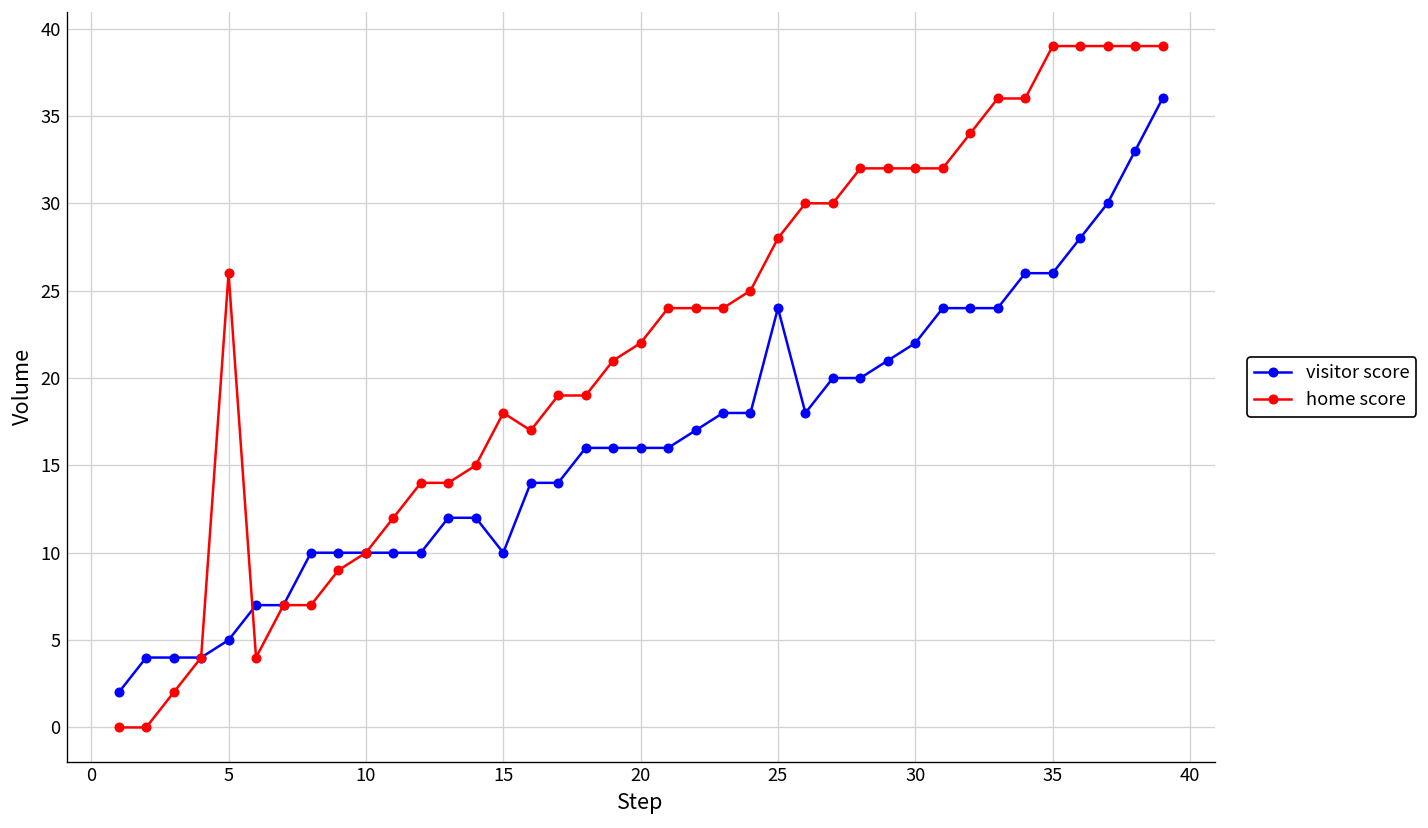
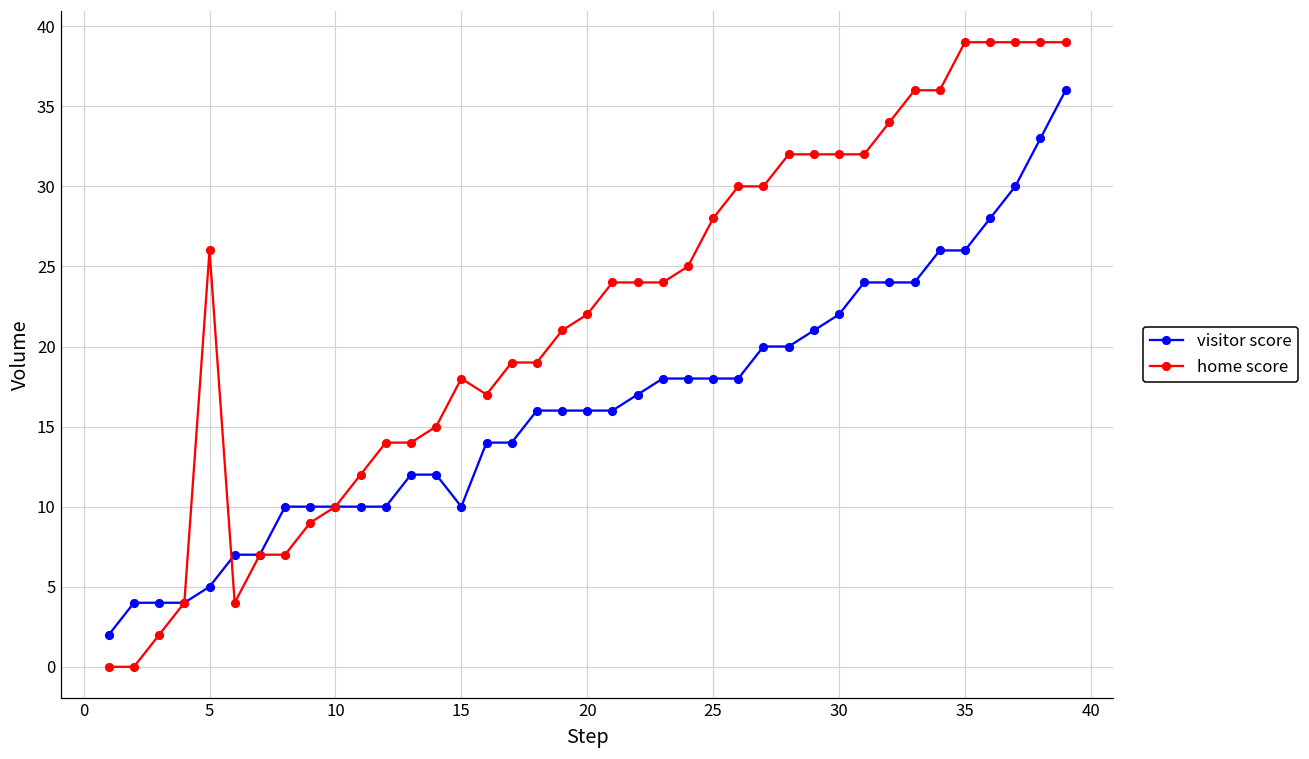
  {
    "visitor score": {
      "5": 5,
      "15": 10,
      "20": 16,
-     "25": 24,
+     "25": 18,
      "30": 22,
      "35": 26
    },
    "home score": {
      "5": 26,
      "15": 18,
      "20": 22,
      "25": 28,
      "30": 32,
      "35": 39
    }
  }
